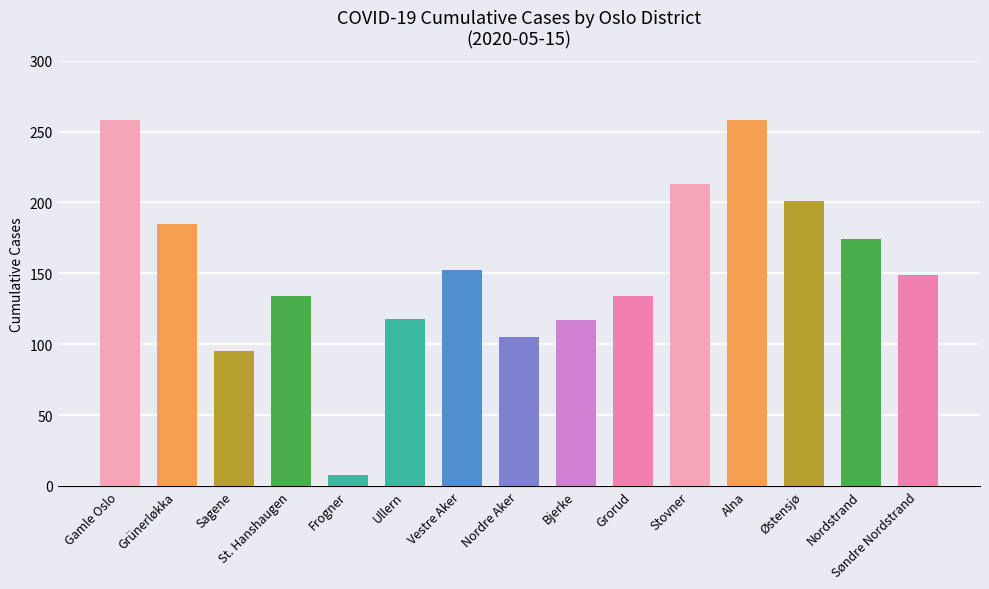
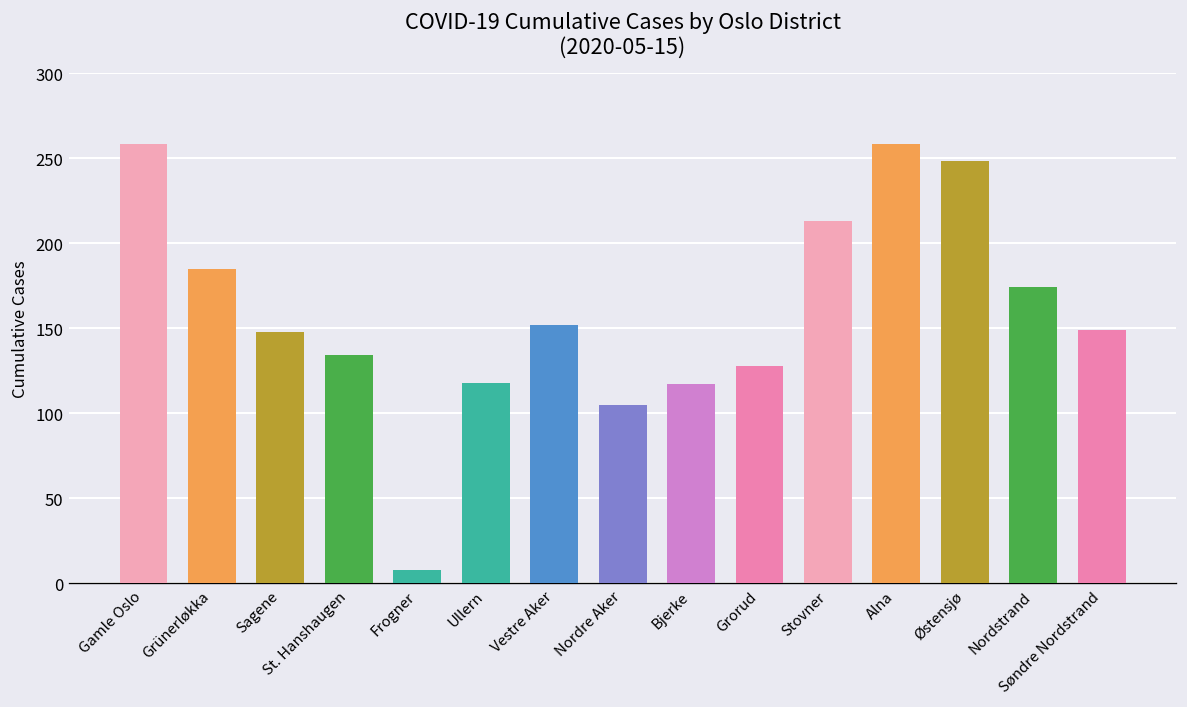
  {
    "Gamle Oslo": 258,
    "Grünerløkka": 185,
-   "Sagene": 95,
+   "Sagene": 148,
    "St. Hanshaugen": 134,
    "Frogner": 8,
    "Ullern": 118,
    "Vestre Aker": 152,
    "Nordre Aker": 105,
    "Bjerke": 117,
-   "Grorud": 134,
+   "Grorud": 128,
    "Stovner": 213,
    "Alna": 258,
-   "Østensjø": 201,
+   "Østensjø": 248,
    "Nordstrand": 174,
    "Søndre Nordstrand": 149
  }
